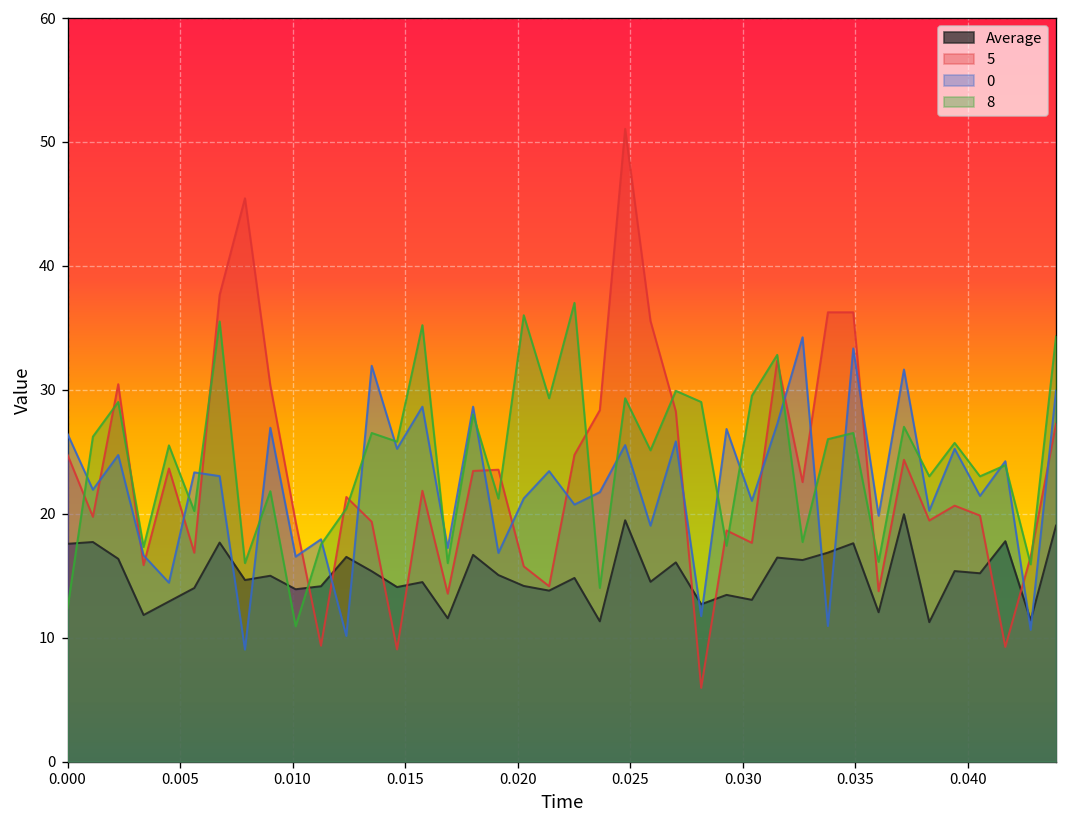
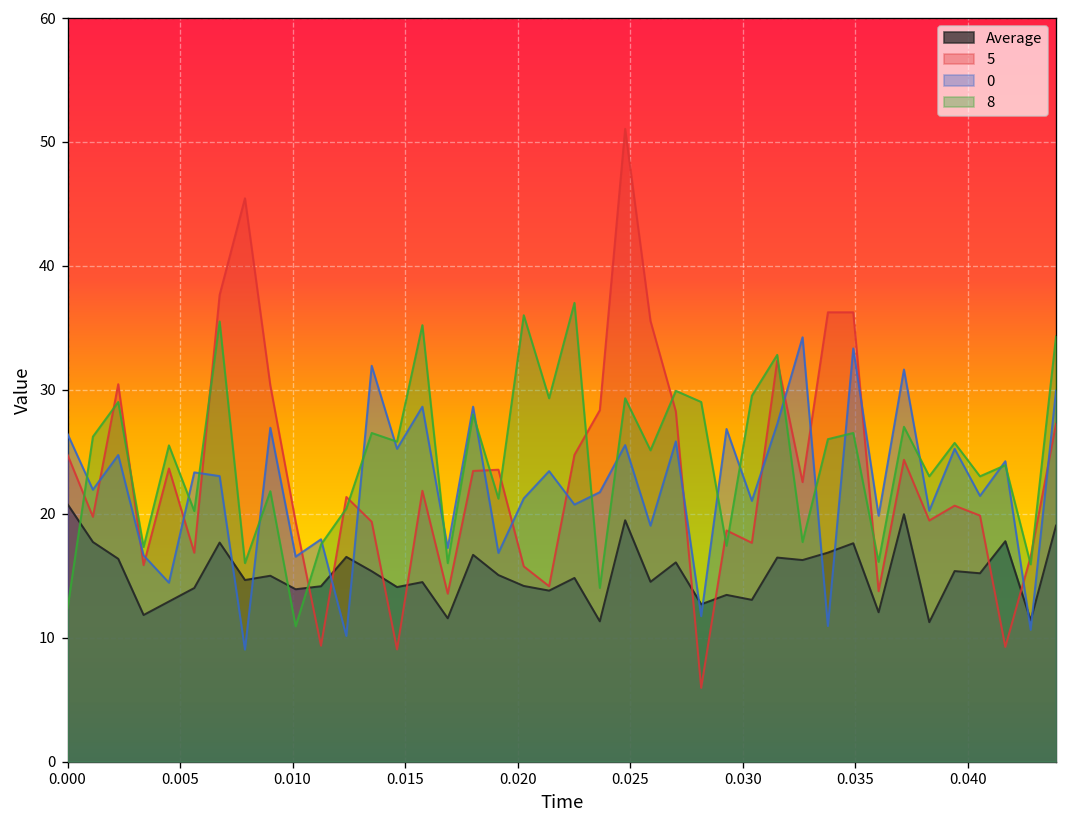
  {
    "Average": {
-     "0.000": 17.6
+     "0.000": 20.8
    },
    "5": {
      "0.000": 24.8
    },
    "0": {
      "0.000": 26.4
    },
    "8": {
      "0.000": 12.4
    }
  }
